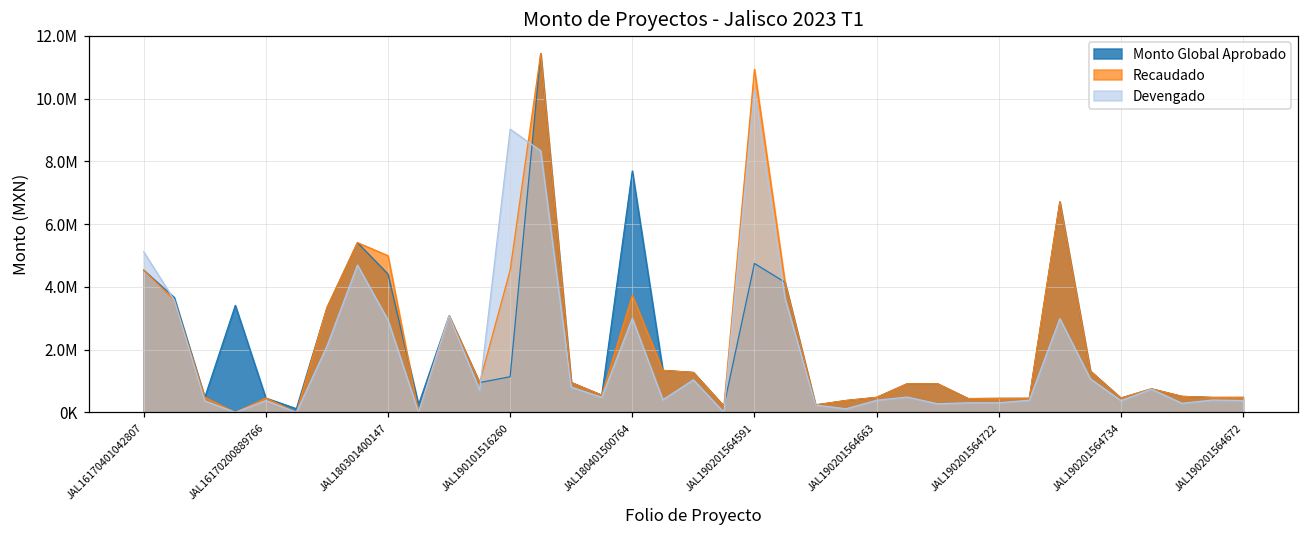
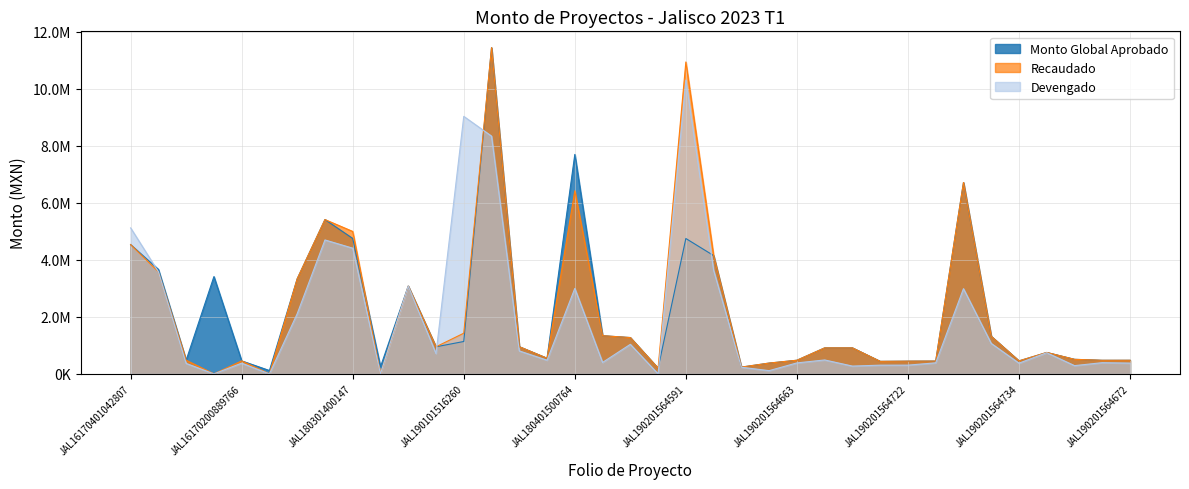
  {
    "Monto Global Aprobado": {
-     "JAL180301400147": 4400000,
+     "JAL180301400147": 4700000,
      "JAL190101516260": 1100000,
      "JAL180401500764": 7700000,
      "JAL190201564591": 4700000
    },
    "Recaudado": {
      "JAL180301400147": 5000000,
-     "JAL190101516260": 4500000,
-     "JAL180401500764": 3700000,
+     "JAL190101516260": 1400000,
+     "JAL180401500764": 6400000,
      "JAL190201564591": 10900000
    },
    "Devengado": {
      "JAL16170401042807": 5100000,
-     "JAL180301400147": 2900000,
+     "JAL180301400147": 4400000,
      "JAL190101516260": 9000000,
      "JAL180401500764": 3000000,
      "JAL190201564591": 10300000,
      "JAL190201564663": 400000,
      "JAL190201564722": 300000,
      "JAL190201564672": 400000
    }
  }
